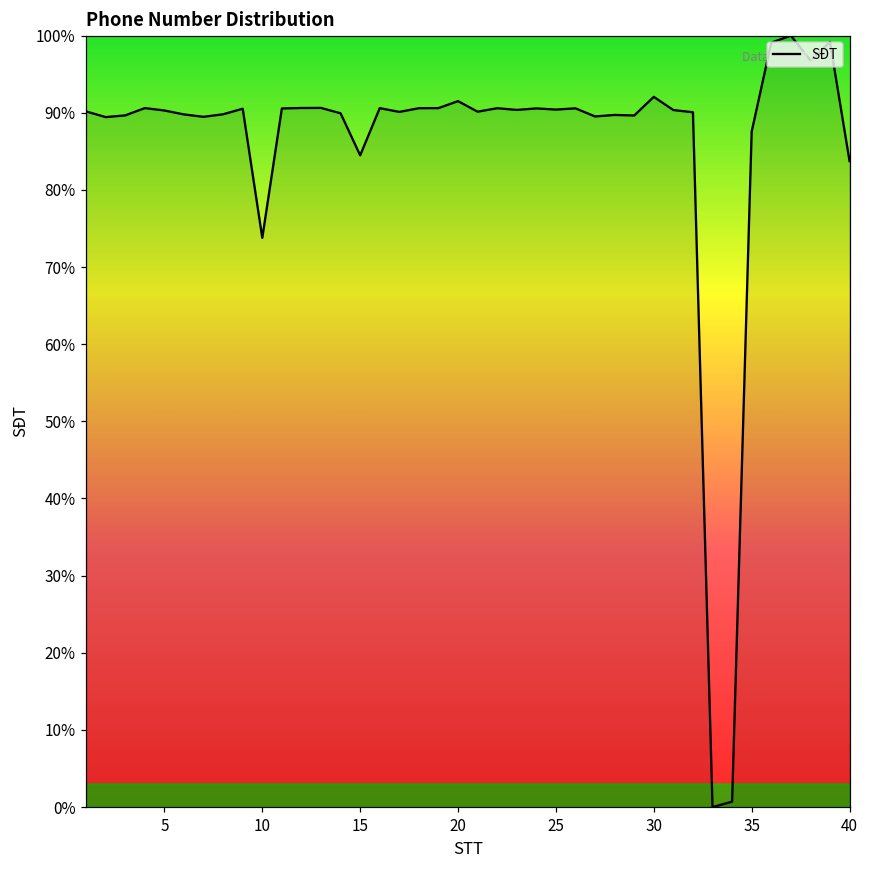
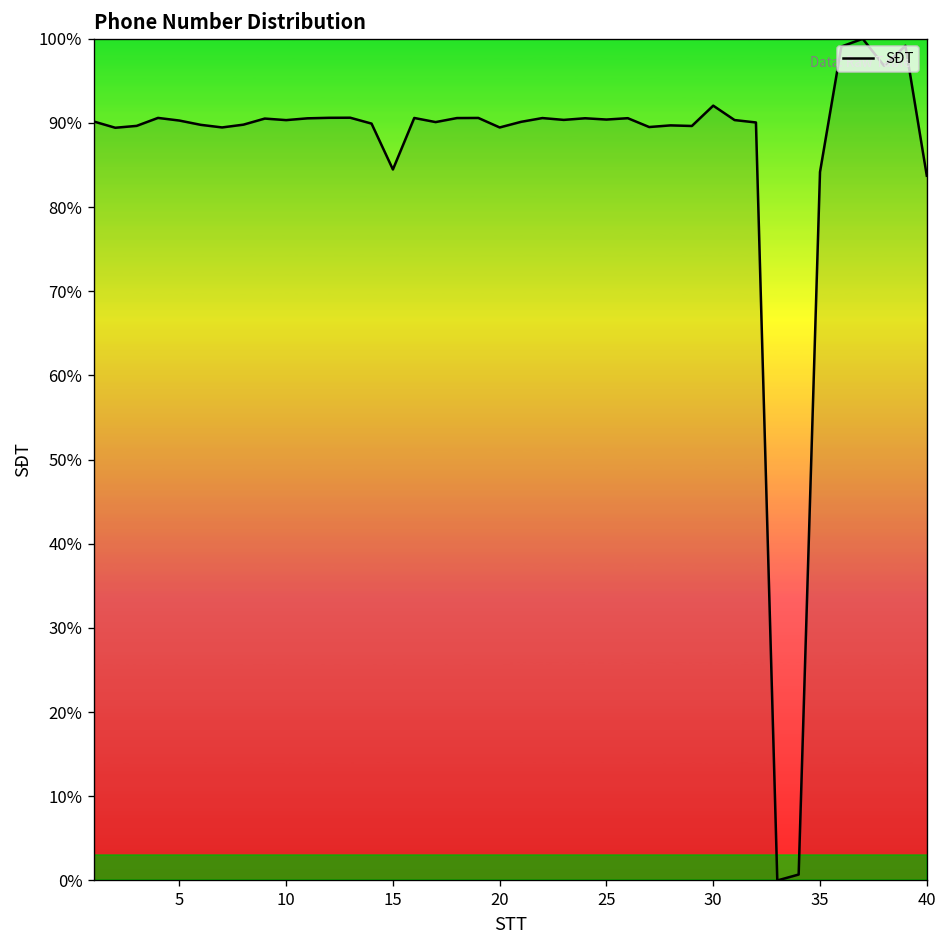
  {
    "5": "90%",
-   "10": "74%",
+   "10": "90%",
    "15": "84%",
-   "20": "92%",
+   "20": "89%",
    "25": "90%",
    "30": "92%",
-   "35": "88%",
+   "35": "84%",
    "40": "84%"
  }
